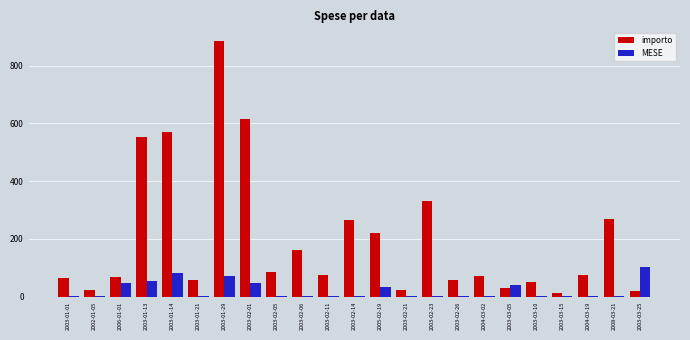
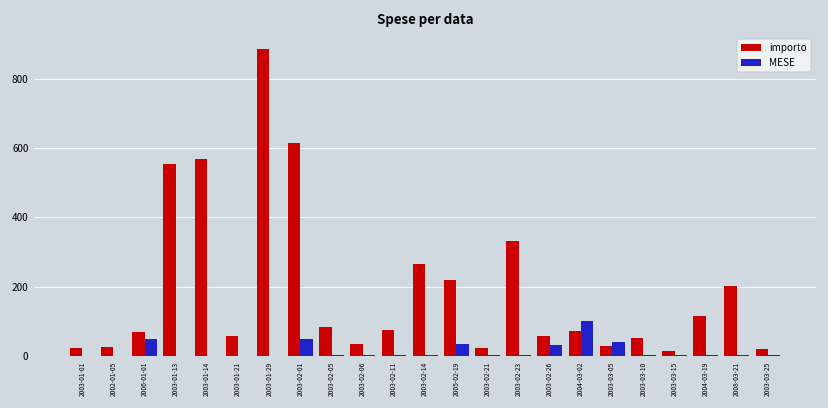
  {
    "importo": {
-     "2003-01-01": 60,
+     "2003-01-01": 20,
      "2002-01-05": 30,
      "2006-01-01": 70,
      "2003-01-13": 550,
      "2003-01-14": 570,
      "2003-01-21": 60,
      "2003-01-29": 890,
      "2003-02-01": 620,
      "2003-02-05": 80,
-     "2003-02-06": 160,
+     "2003-02-06": 40,
      "2003-02-11": 80,
      "2003-02-14": 270,
      "2005-02-19": 220,
      "2003-02-21": 20,
      "2003-02-23": 330,
      "2003-02-26": 60,
      "2004-03-02": 70,
      "2003-03-05": 30,
      "2003-03-10": 50,
      "2003-03-15": 10,
-     "2004-03-19": 80,
-     "2008-03-21": 270,
+     "2004-03-19": 120,
+     "2008-03-21": 200,
      "2003-03-25": 20
    },
    "MESE": {
      "2006-01-01": 50,
-     "2003-01-13": 60,
-     "2003-01-14": 80,
-     "2003-01-29": 70,
+     "2003-01-13": 0,
+     "2003-01-14": 0,
+     "2003-01-29": 0,
      "2003-02-01": 50,
      "2005-02-19": 30,
-     "2003-02-26": 0,
-     "2004-03-02": 0,
+     "2003-02-26": 30,
+     "2004-03-02": 100,
      "2003-03-05": 40,
-     "2003-03-25": 100
+     "2003-03-25": 0
    }
  }
